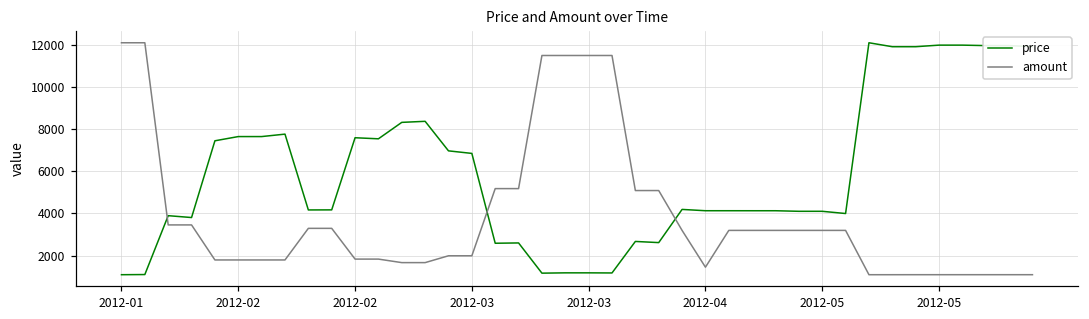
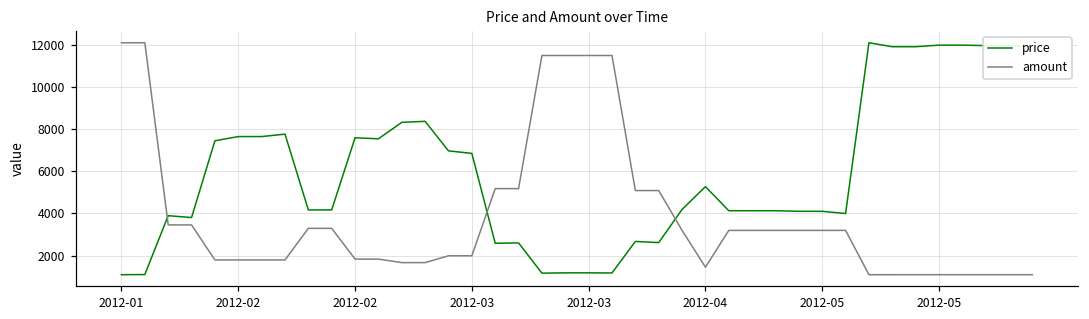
  {
    "price": {
      "2012-01": 1100,
-     "2012-04": 4100
+     "2012-04": 5300
    },
    "amount": {
      "2012-01": 12100,
      "2012-04": 1400
    }
  }
